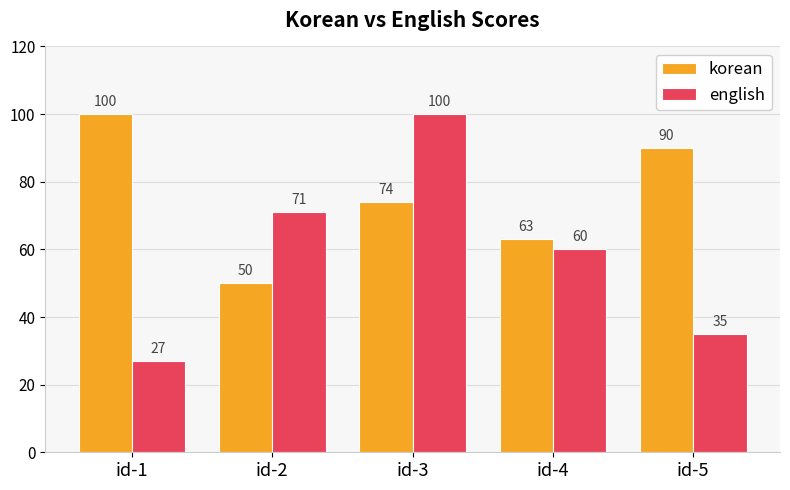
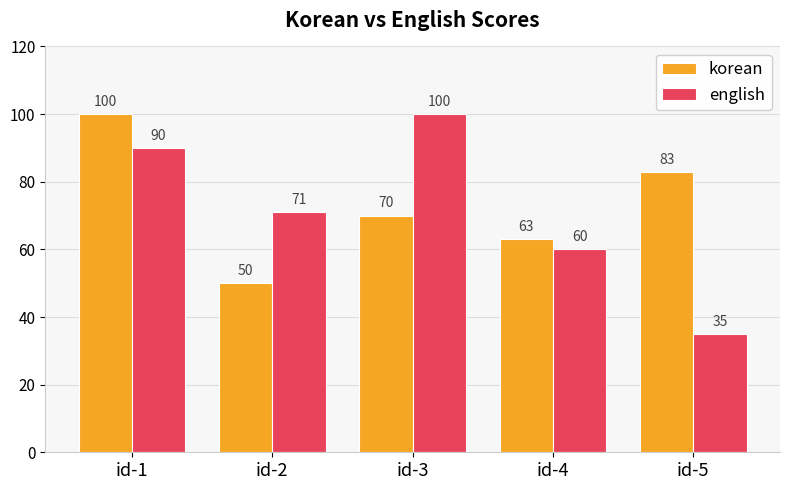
  {
    "korean": {
      "id-1": 100,
      "id-2": 50,
-     "id-3": 74,
+     "id-3": 70,
      "id-4": 63,
-     "id-5": 90
+     "id-5": 83
    },
    "english": {
-     "id-1": 27,
+     "id-1": 90,
      "id-2": 71,
      "id-3": 100,
      "id-4": 60,
      "id-5": 35
    }
  }
